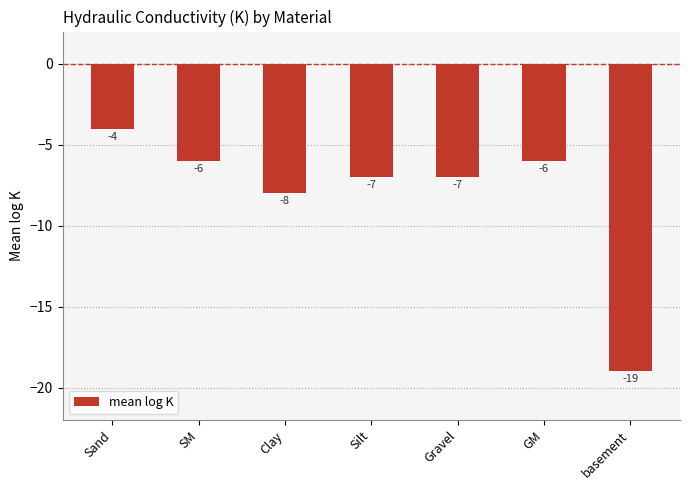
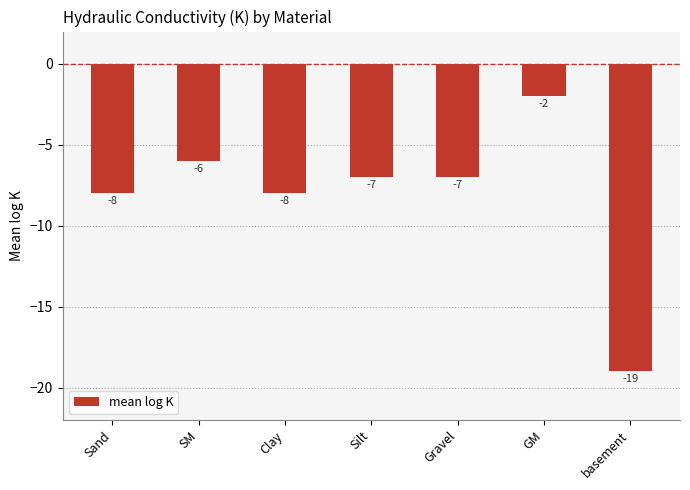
  {
-   "Sand": -4,
+   "Sand": -8,
    "SM": -6,
    "Clay": -8,
    "Silt": -7,
    "Gravel": -7,
-   "GM": -6,
+   "GM": -2,
    "basement": -19
  }
